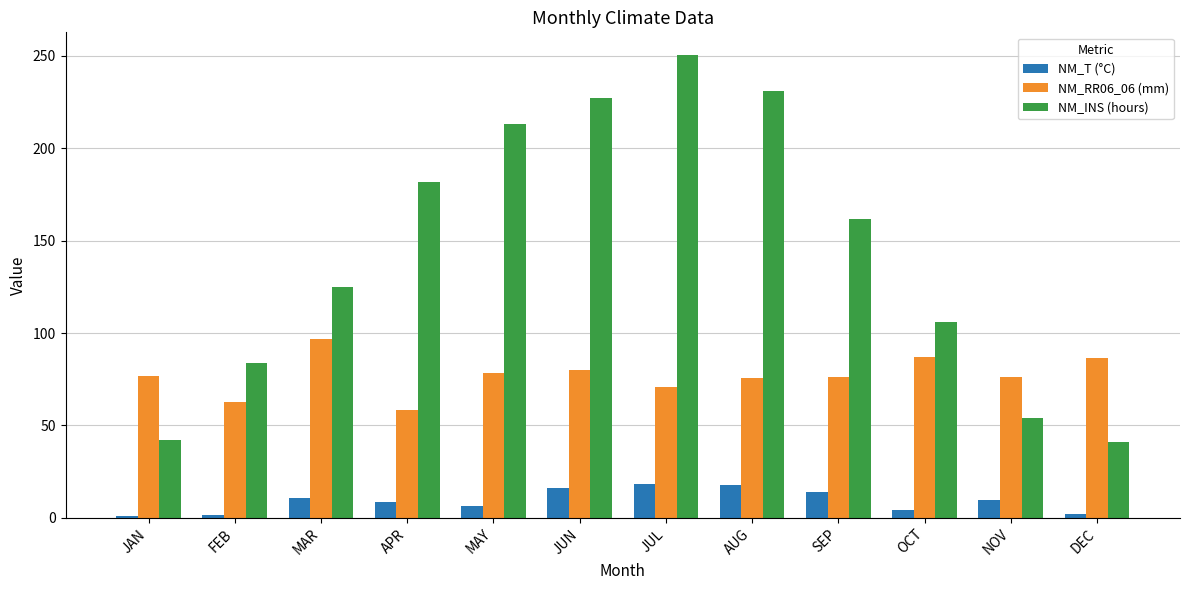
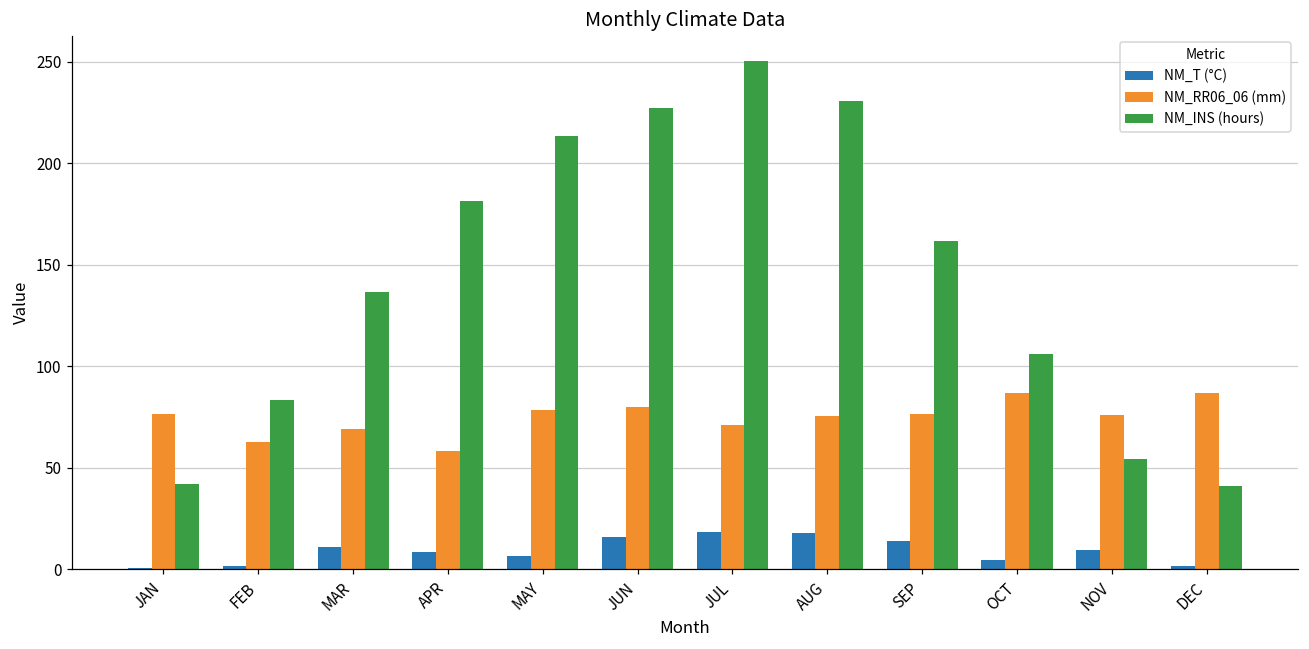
  {
    "NM_T (°C)": {
      "FEB": 2,
      "MAR": 11,
      "APR": 9,
      "MAY": 6,
      "JUN": 16,
      "JUL": 18,
      "AUG": 18,
      "SEP": 14,
      "OCT": 4,
      "NOV": 9,
      "DEC": 2
    },
    "NM_RR06_06 (mm)": {
      "JAN": 77,
      "FEB": 63,
-     "MAR": 97,
+     "MAR": 69,
      "APR": 58,
      "MAY": 79,
      "JUN": 80,
      "JUL": 71,
      "AUG": 75,
      "SEP": 76,
      "OCT": 87,
      "NOV": 76,
      "DEC": 87
    },
    "NM_INS (hours)": {
      "JAN": 42,
      "FEB": 84,
-     "MAR": 125,
+     "MAR": 137,
      "APR": 182,
      "MAY": 213,
      "JUN": 227,
      "JUL": 250,
      "AUG": 231,
      "SEP": 162,
      "OCT": 106,
      "NOV": 54,
      "DEC": 41
    }
  }
